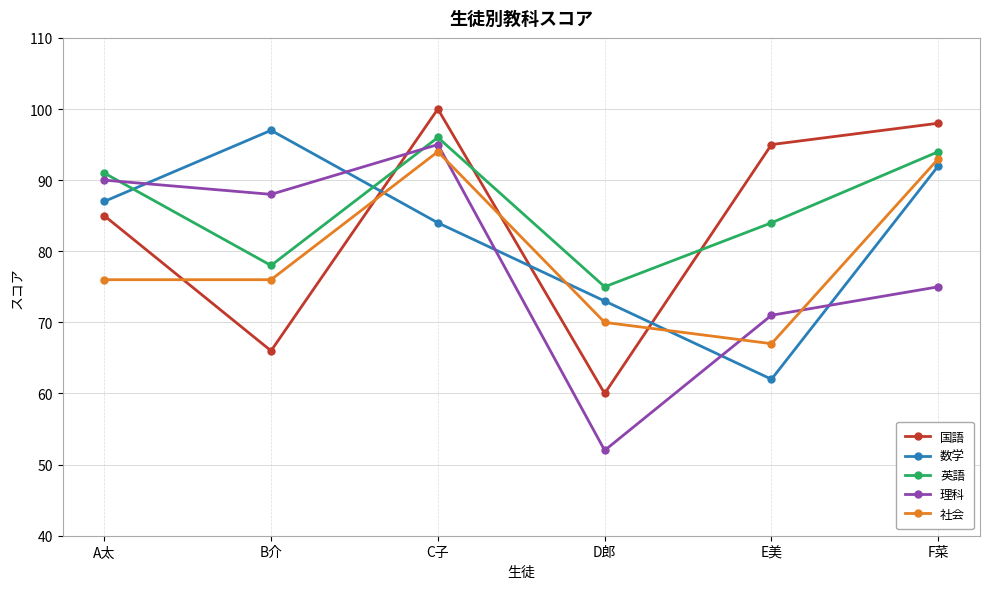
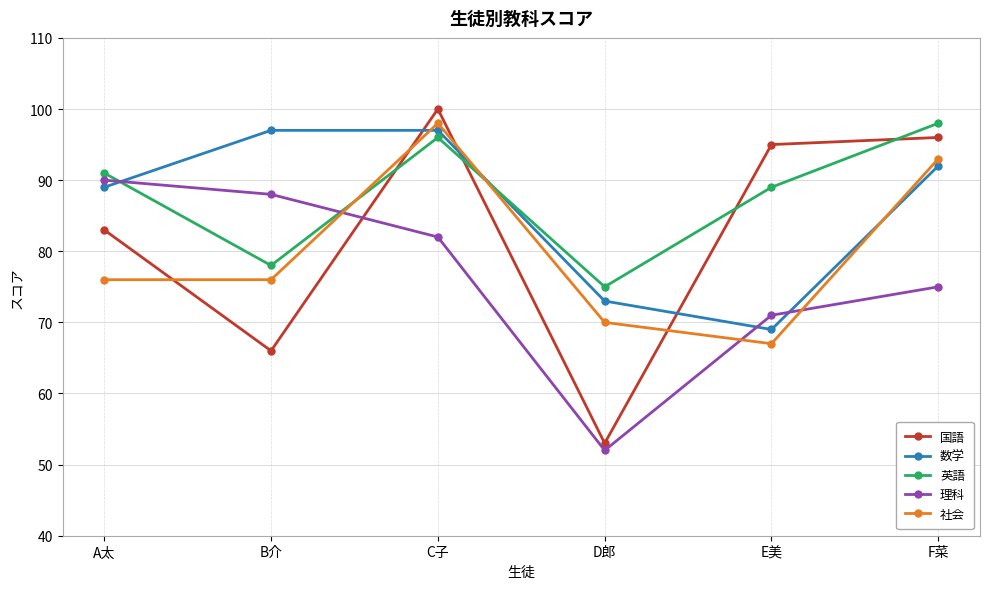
  {
    "国語": {
-     "A太": 85,
+     "A太": 83,
      "B介": 66,
      "C子": 100,
-     "D郎": 60,
+     "D郎": 53,
      "E美": 95,
-     "F菜": 98
+     "F菜": 96
    },
    "数学": {
-     "A太": 87,
+     "A太": 89,
      "B介": 97,
-     "C子": 84,
+     "C子": 97,
      "D郎": 73,
-     "E美": 62,
+     "E美": 69,
      "F菜": 92
    },
    "英語": {
      "A太": 91,
      "B介": 78,
      "C子": 96,
      "D郎": 75,
-     "E美": 84,
-     "F菜": 94
+     "E美": 89,
+     "F菜": 98
    },
    "理科": {
      "A太": 90,
      "B介": 88,
-     "C子": 95,
+     "C子": 82,
      "D郎": 52,
      "E美": 71,
      "F菜": 75
    },
    "社会": {
      "A太": 76,
      "B介": 76,
-     "C子": 94,
+     "C子": 98,
      "D郎": 70,
      "E美": 67,
      "F菜": 93
    }
  }
